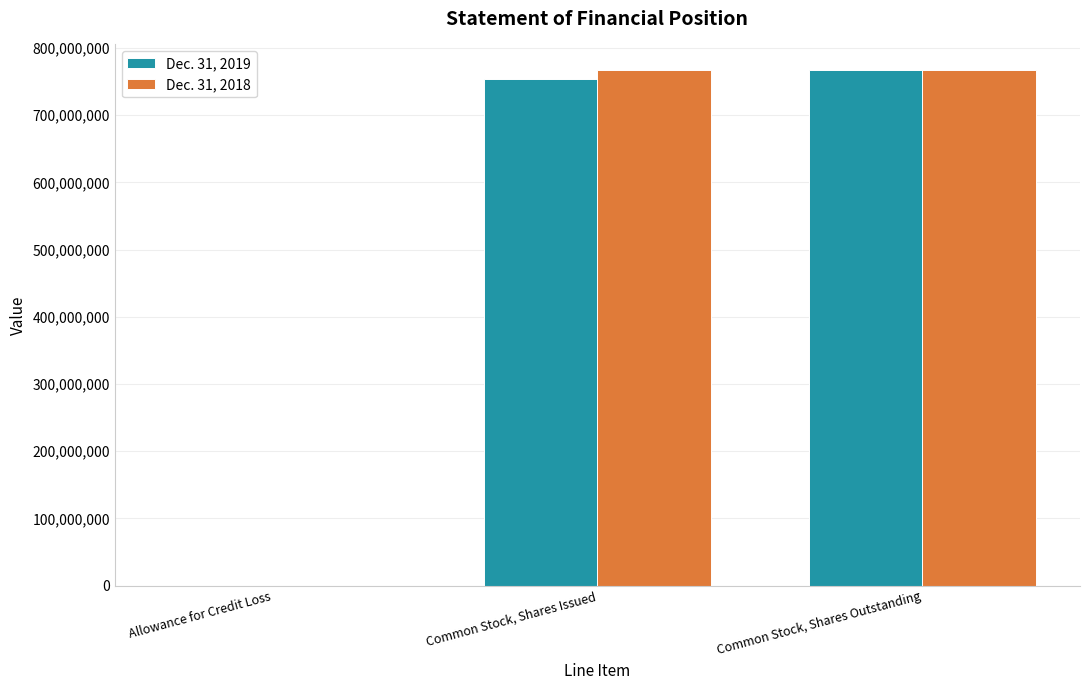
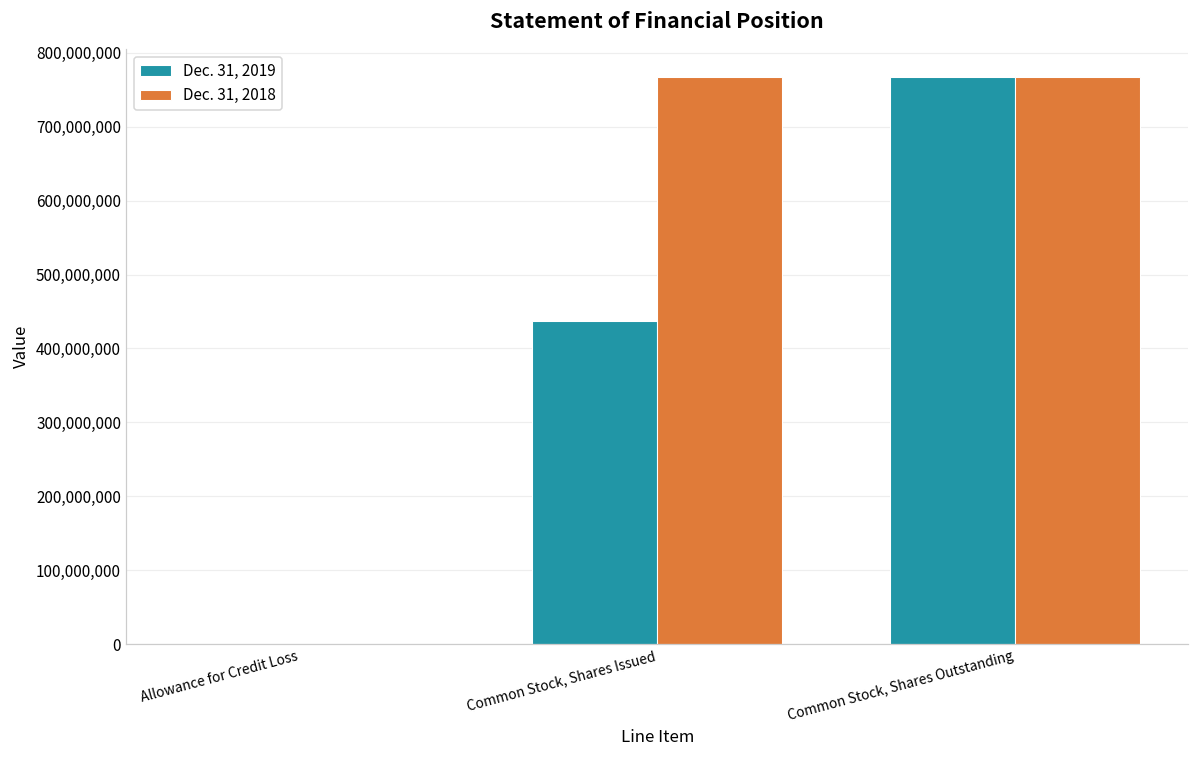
  {
    "Dec. 31, 2019": {
-     "Common Stock, Shares Issued": "750,000,000",
+     "Common Stock, Shares Issued": "440,000,000",
      "Common Stock, Shares Outstanding": "770,000,000"
    },
    "Dec. 31, 2018": {
      "Common Stock, Shares Issued": "770,000,000",
      "Common Stock, Shares Outstanding": "770,000,000"
    }
  }
